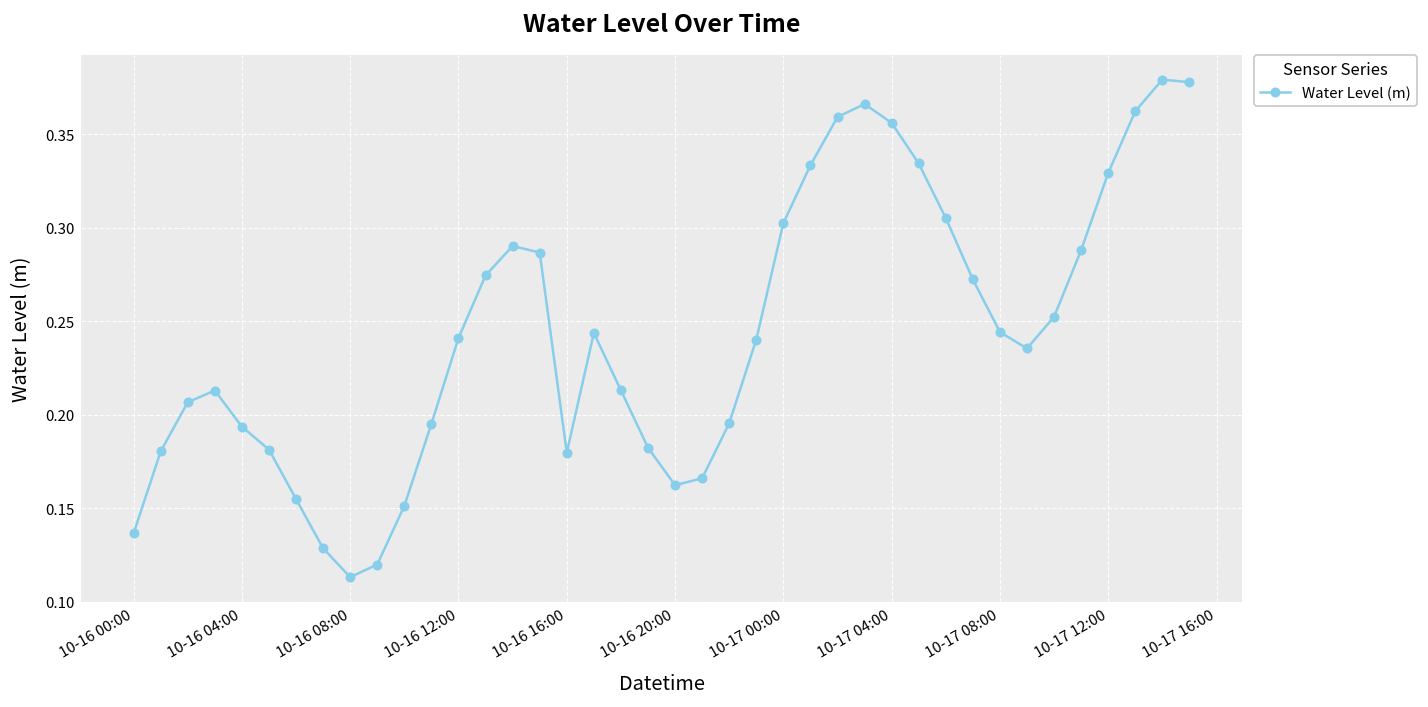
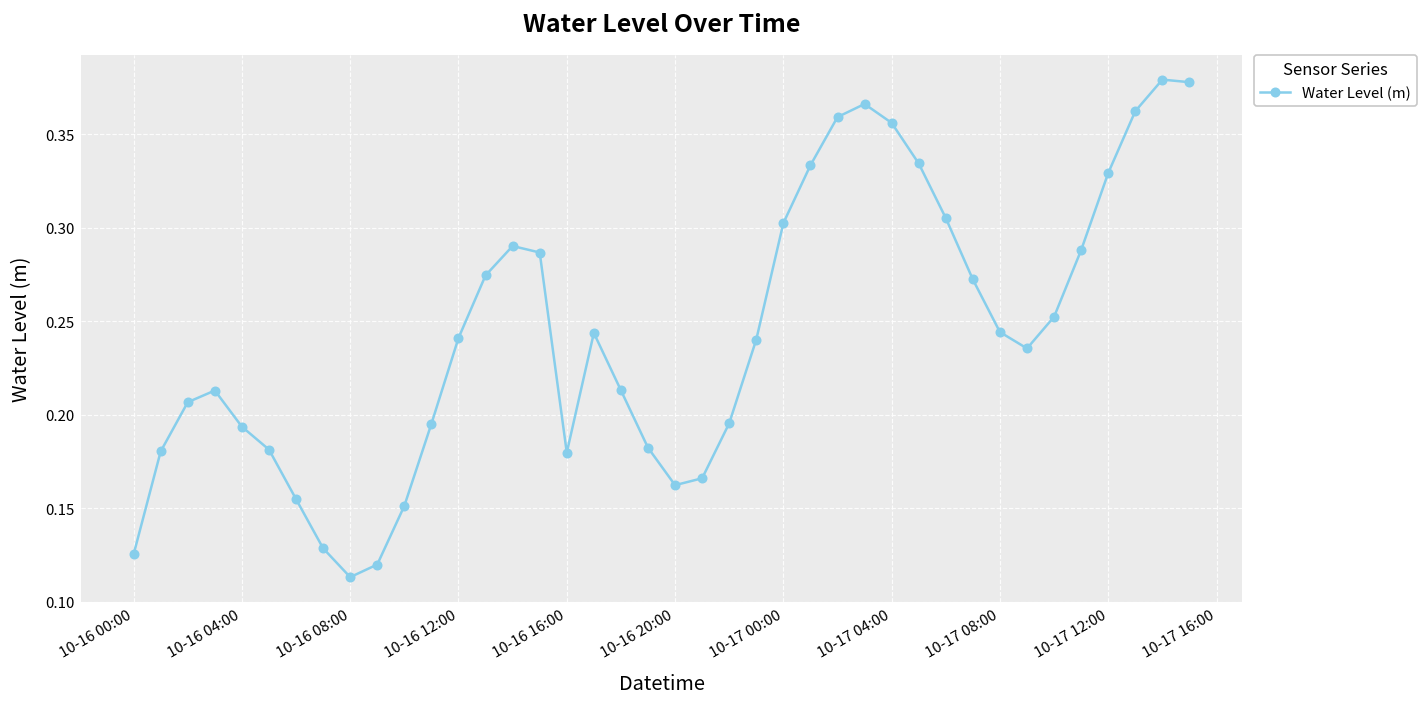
  {
-   "10-16 00:00": 0.137,
+   "10-16 00:00": 0.125,
    "10-16 04:00": 0.194,
    "10-16 08:00": 0.113,
    "10-16 12:00": 0.241,
    "10-16 16:00": 0.180,
    "10-16 20:00": 0.162,
    "10-17 00:00": 0.303,
    "10-17 04:00": 0.356,
    "10-17 08:00": 0.244,
    "10-17 12:00": 0.329
  }
